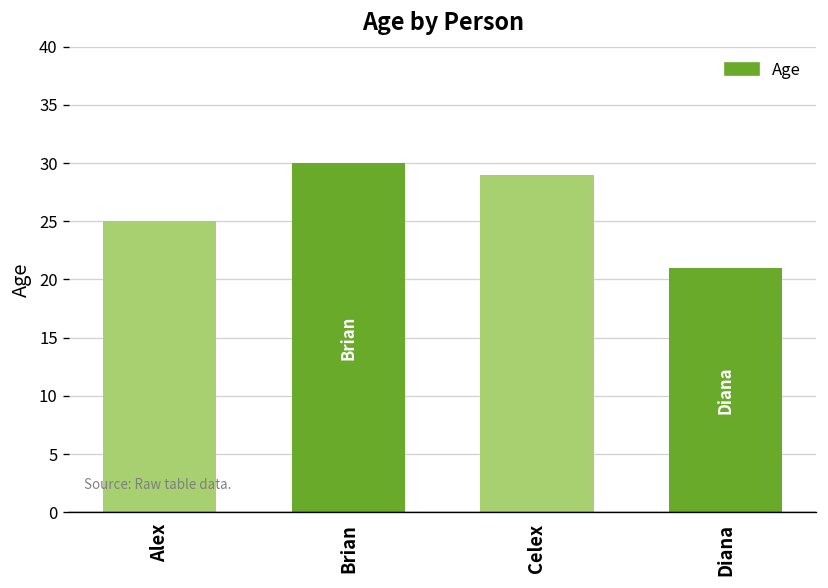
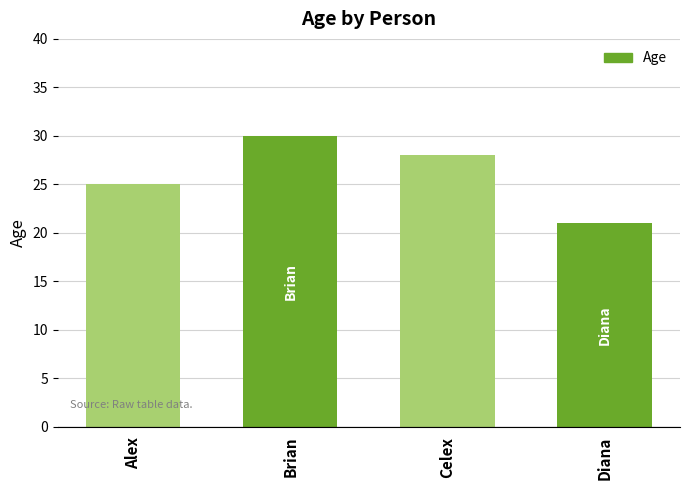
  {
    "Alex": 25,
    "Brian": 30,
-   "Celex": 29,
+   "Celex": 28,
    "Diana": 21
  }
